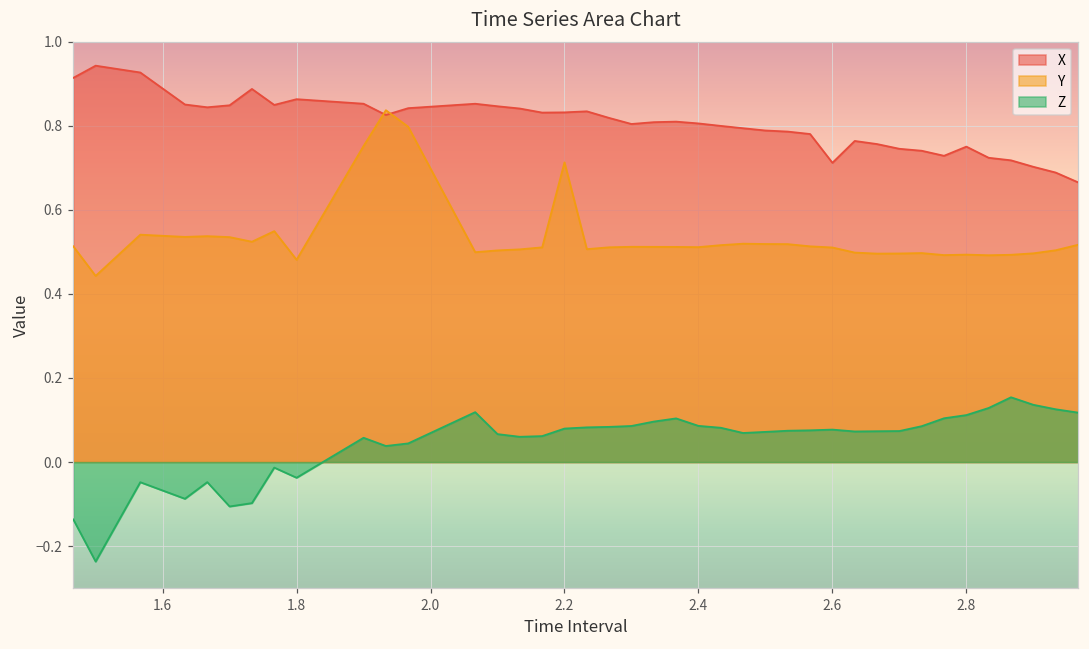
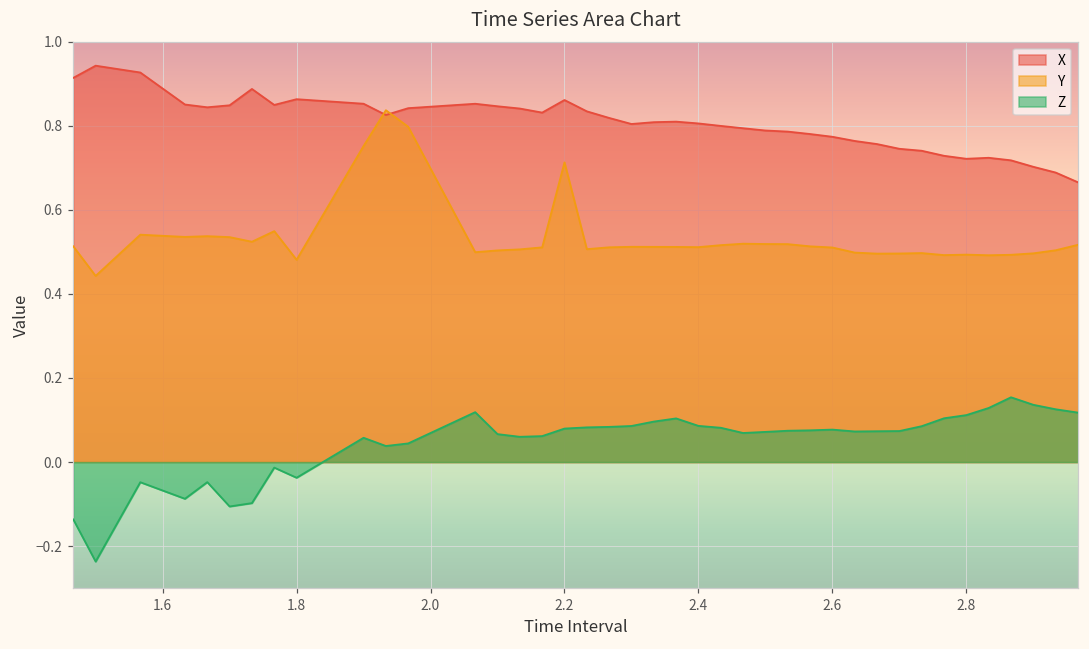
  {
    "X": {
      "1.8": 0.86,
-     "2.2": 0.83,
+     "2.2": 0.86,
      "2.4": 0.81,
-     "2.6": 0.71,
-     "2.8": 0.75
+     "2.6": 0.77,
+     "2.8": 0.72
    },
    "Y": {
      "1.8": 0.48,
      "2.2": 0.71,
      "2.4": 0.51,
      "2.6": 0.51,
      "2.8": 0.49
    }
  }
